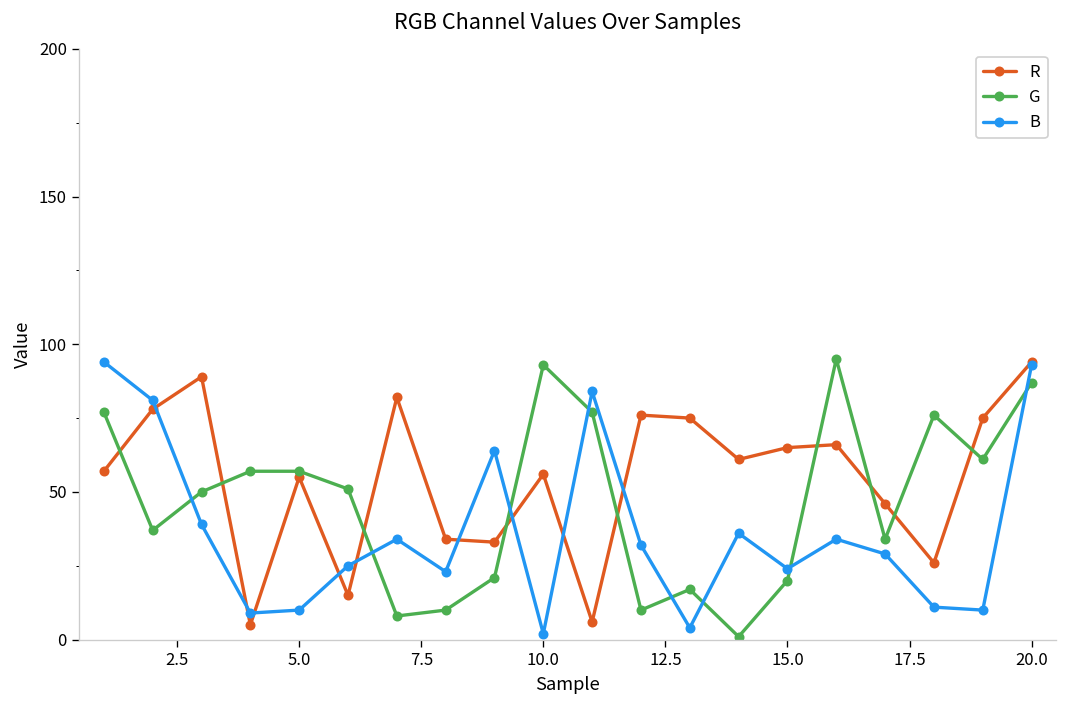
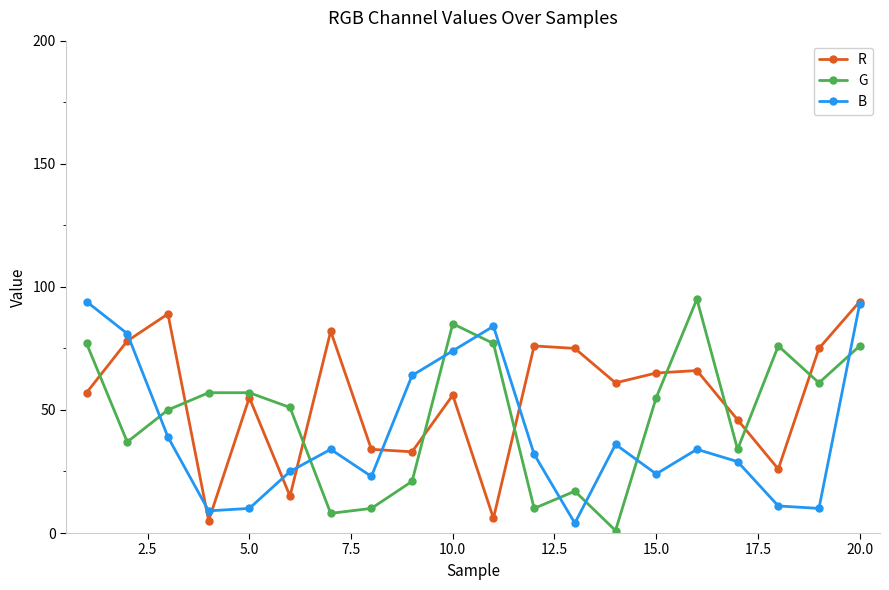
  {
    "R": {
      "5.0": 55,
      "10.0": 56,
      "15.0": 65
    },
    "G": {
      "5.0": 57,
-     "10.0": 93,
-     "15.0": 20,
-     "20.0": 87
+     "10.0": 85,
+     "15.0": 55,
+     "20.0": 76
    },
    "B": {
      "5.0": 10,
-     "10.0": 2,
+     "10.0": 74,
      "15.0": 24
    }
  }
